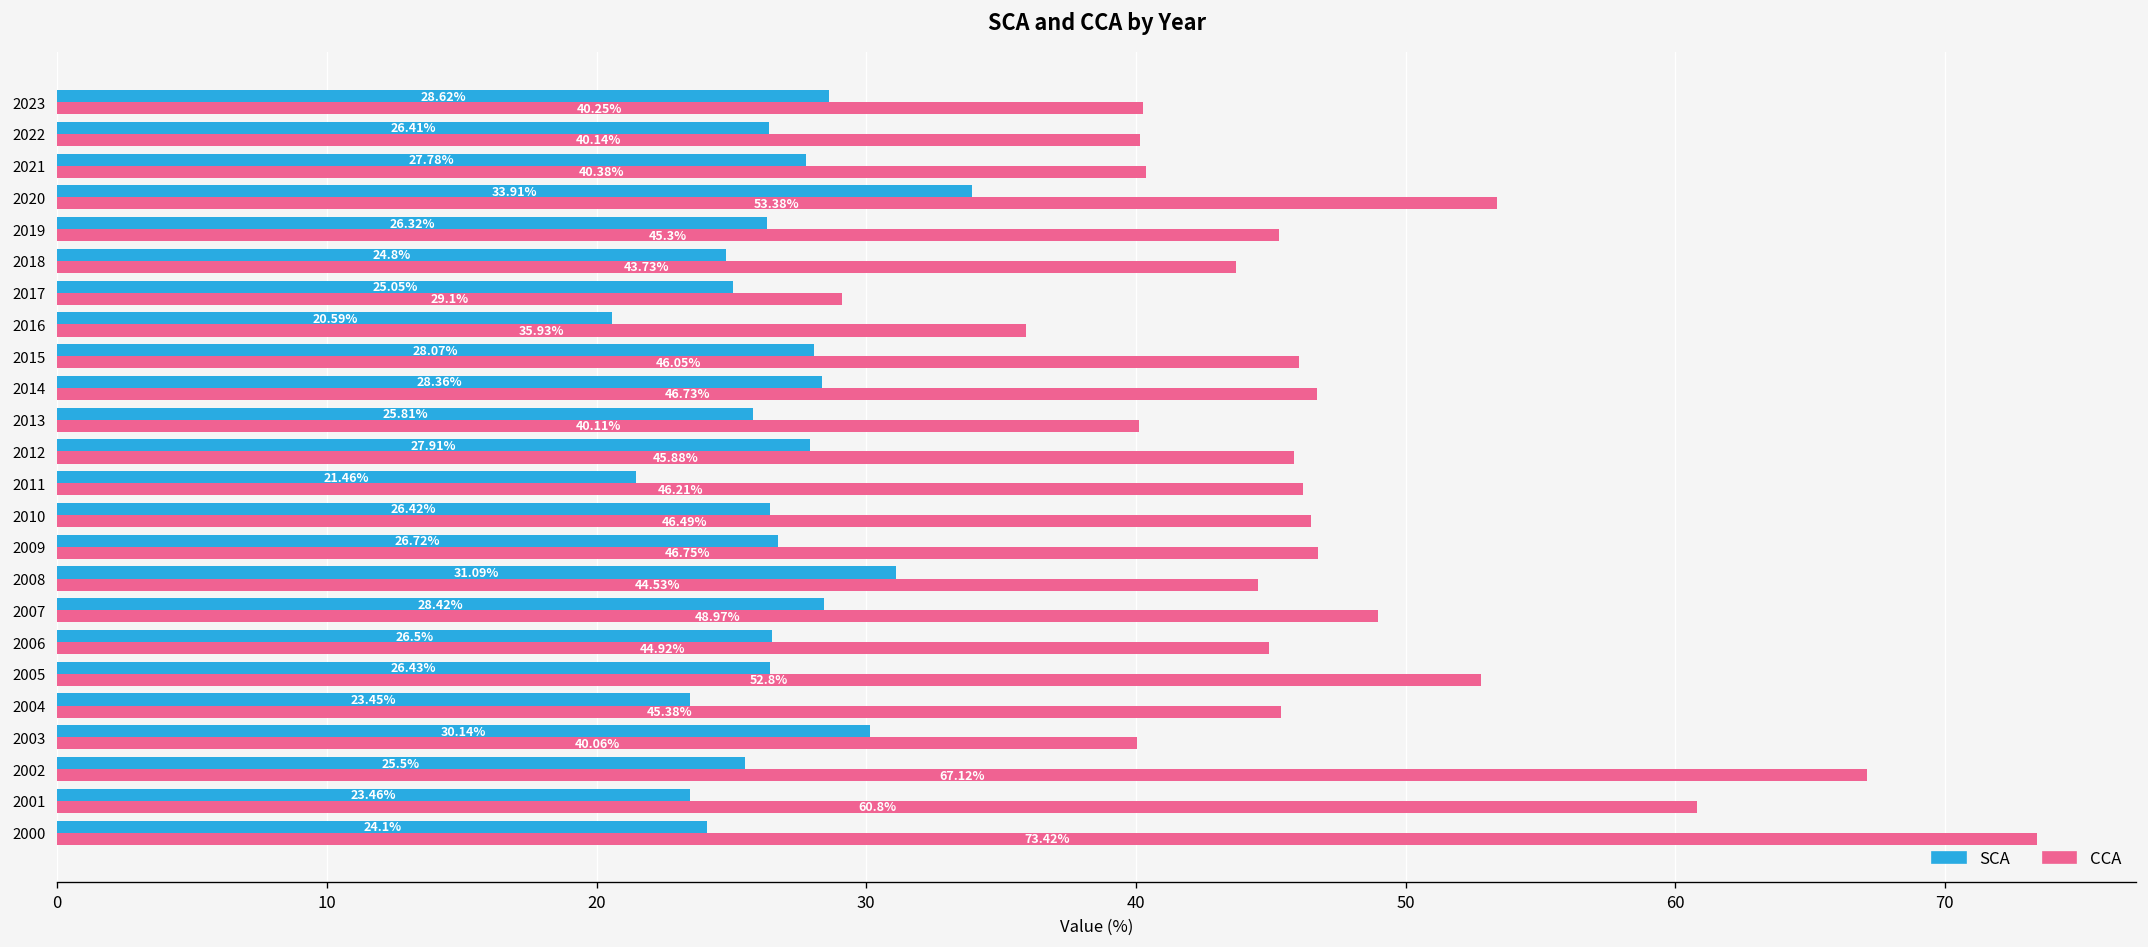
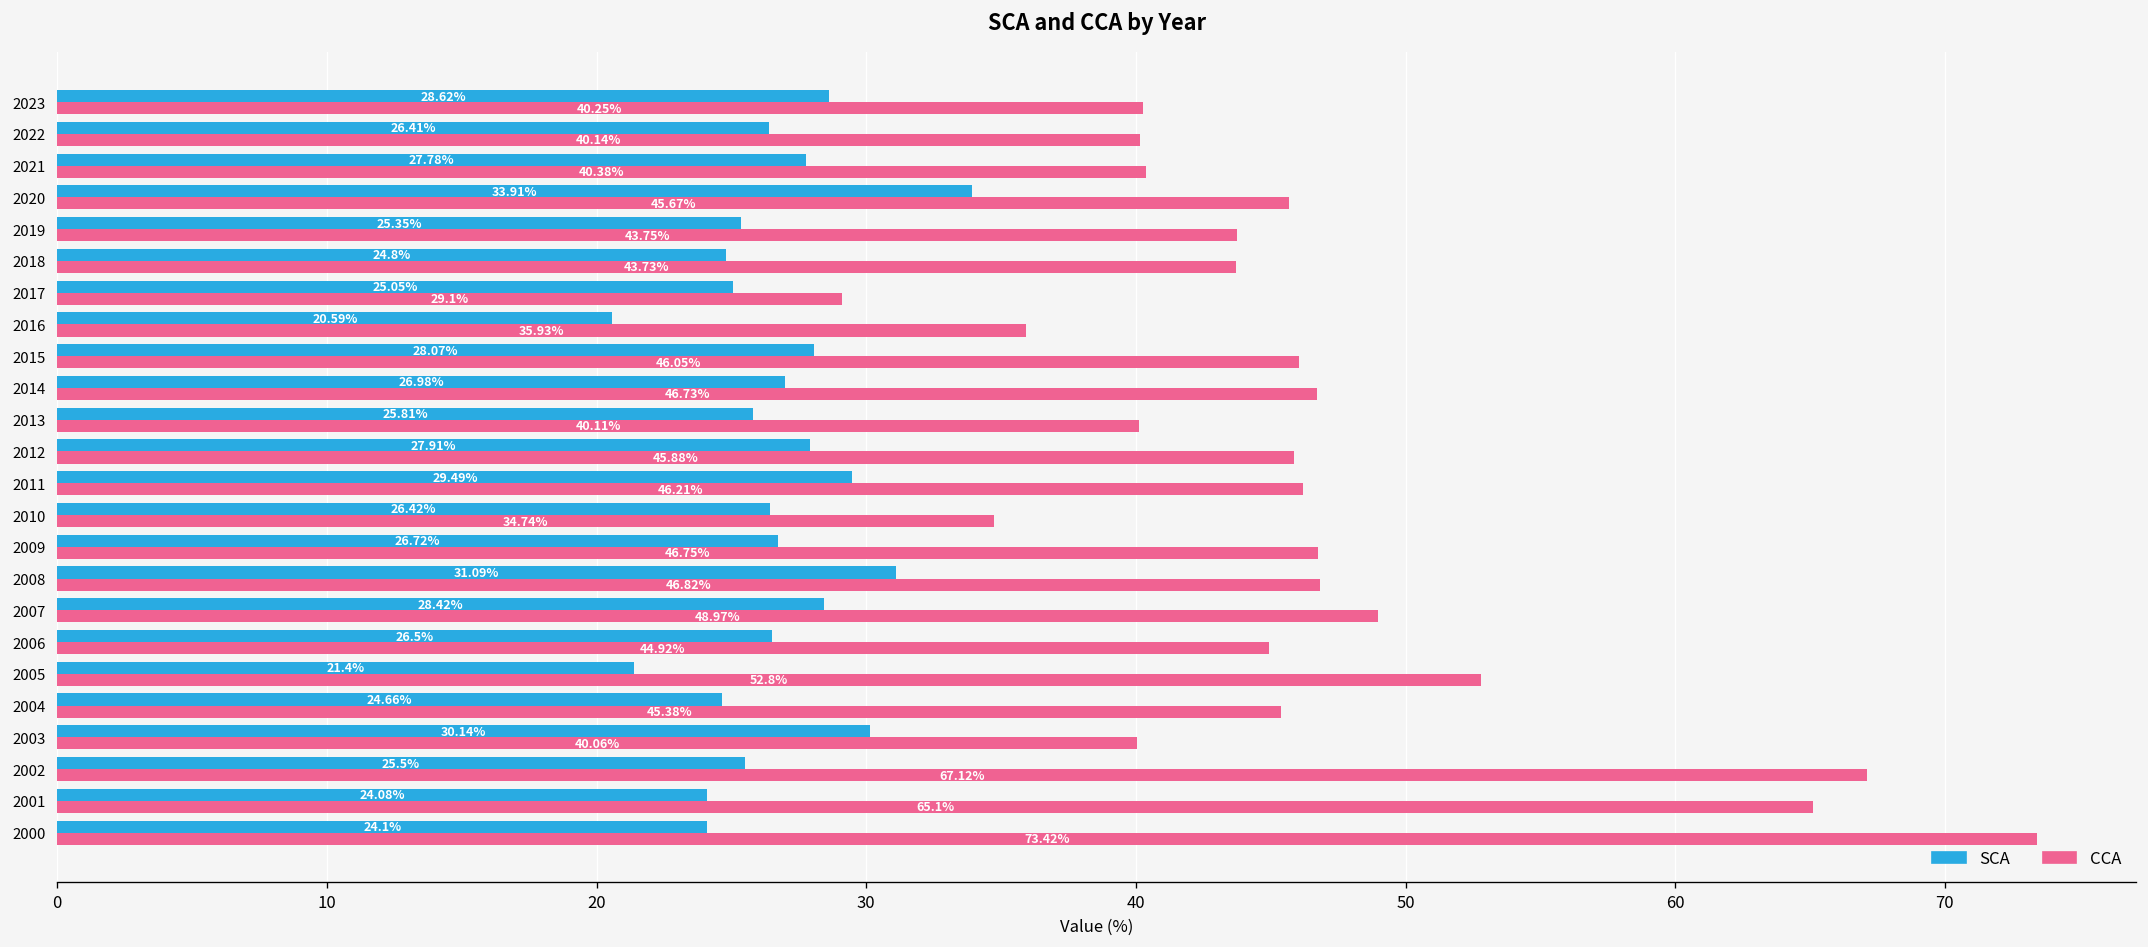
  {
    "SCA": {
      "2023": "28.62%",
      "2022": "26.41%",
      "2021": "27.78%",
      "2020": "33.91%",
-     "2019": "26.32%",
+     "2019": "25.35%",
      "2018": "24.8%",
      "2017": "25.05%",
      "2016": "20.59%",
      "2015": "28.07%",
-     "2014": "28.36%",
+     "2014": "26.98%",
      "2013": "25.81%",
      "2012": "27.91%",
-     "2011": "21.46%",
+     "2011": "29.49%",
      "2010": "26.42%",
      "2009": "26.72%",
      "2008": "31.09%",
      "2007": "28.42%",
      "2006": "26.5%",
-     "2005": "26.43%",
-     "2004": "23.45%",
+     "2005": "21.4%",
+     "2004": "24.66%",
      "2003": "30.14%",
      "2002": "25.5%",
-     "2001": "23.46%",
+     "2001": "24.08%",
      "2000": "24.1%"
    },
    "CCA": {
      "2023": "40.25%",
      "2022": "40.14%",
      "2021": "40.38%",
-     "2020": "53.38%",
-     "2019": "45.3%",
+     "2020": "45.67%",
+     "2019": "43.75%",
      "2018": "43.73%",
      "2017": "29.1%",
      "2016": "35.93%",
      "2015": "46.05%",
      "2014": "46.73%",
      "2013": "40.11%",
      "2012": "45.88%",
      "2011": "46.21%",
-     "2010": "46.49%",
+     "2010": "34.74%",
      "2009": "46.75%",
-     "2008": "44.53%",
+     "2008": "46.82%",
      "2007": "48.97%",
      "2006": "44.92%",
      "2005": "52.8%",
      "2004": "45.38%",
      "2003": "40.06%",
      "2002": "67.12%",
-     "2001": "60.8%",
+     "2001": "65.1%",
      "2000": "73.42%"
    }
  }
